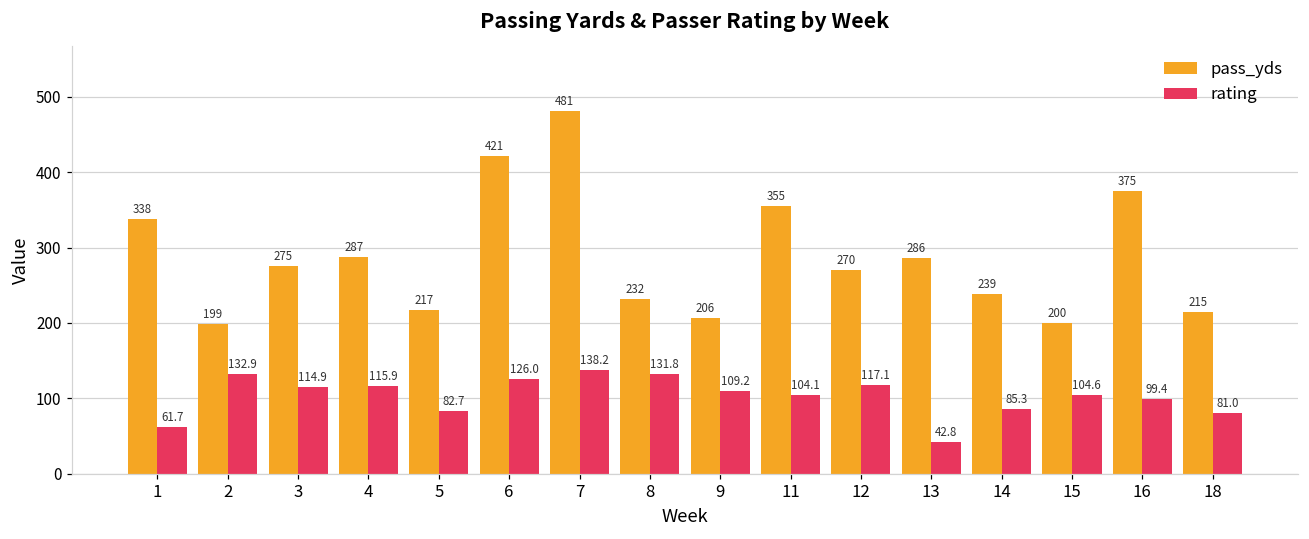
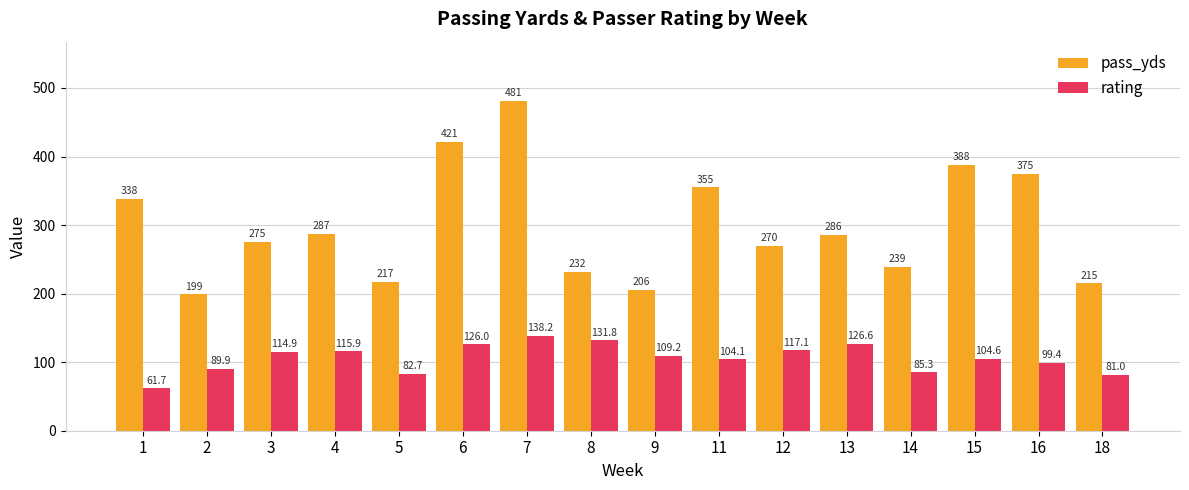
  {
    "pass_yds": {
      "1": 338,
      "2": 199,
      "3": 275,
      "4": 287,
      "5": 217,
      "6": 421,
      "7": 481,
      "8": 232,
      "9": 206,
      "11": 355,
      "12": 270,
      "13": 286,
      "14": 239,
-     "15": 200,
+     "15": 388,
      "16": 375,
      "18": 215
    },
    "rating": {
      "1": 61.7,
-     "2": 132.9,
+     "2": 89.9,
      "3": 114.9,
      "4": 115.9,
      "5": 82.7,
      "6": 126.0,
      "7": 138.2,
      "8": 131.8,
      "9": 109.2,
      "11": 104.1,
      "12": 117.1,
-     "13": 42.8,
+     "13": 126.6,
      "14": 85.3,
      "15": 104.6,
      "16": 99.4,
      "18": 81.0
    }
  }
